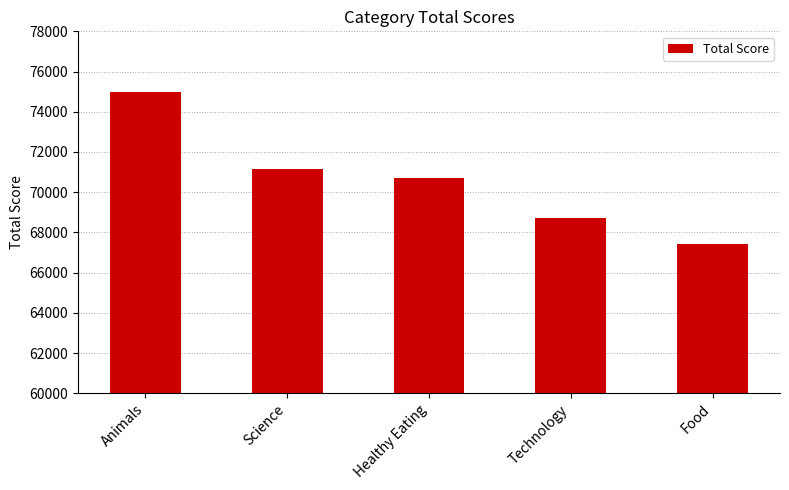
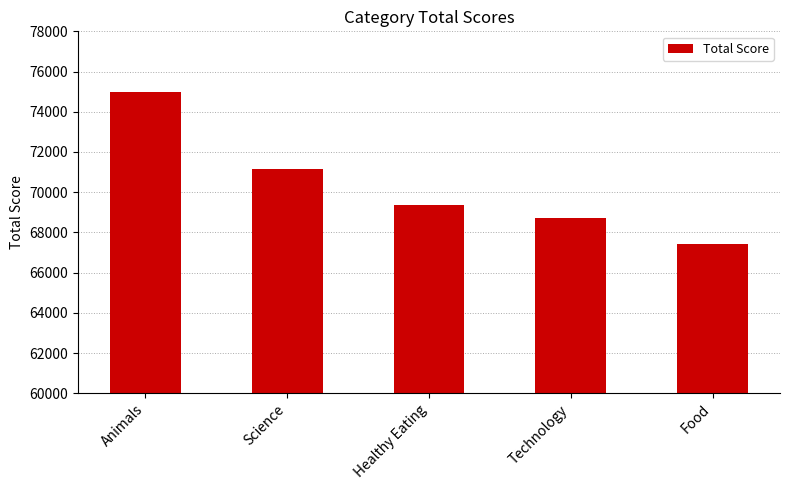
  {
    "Animals": 75000,
    "Science": 71200,
-   "Healthy Eating": 70700,
+   "Healthy Eating": 69300,
    "Technology": 68700,
    "Food": 67400
  }
